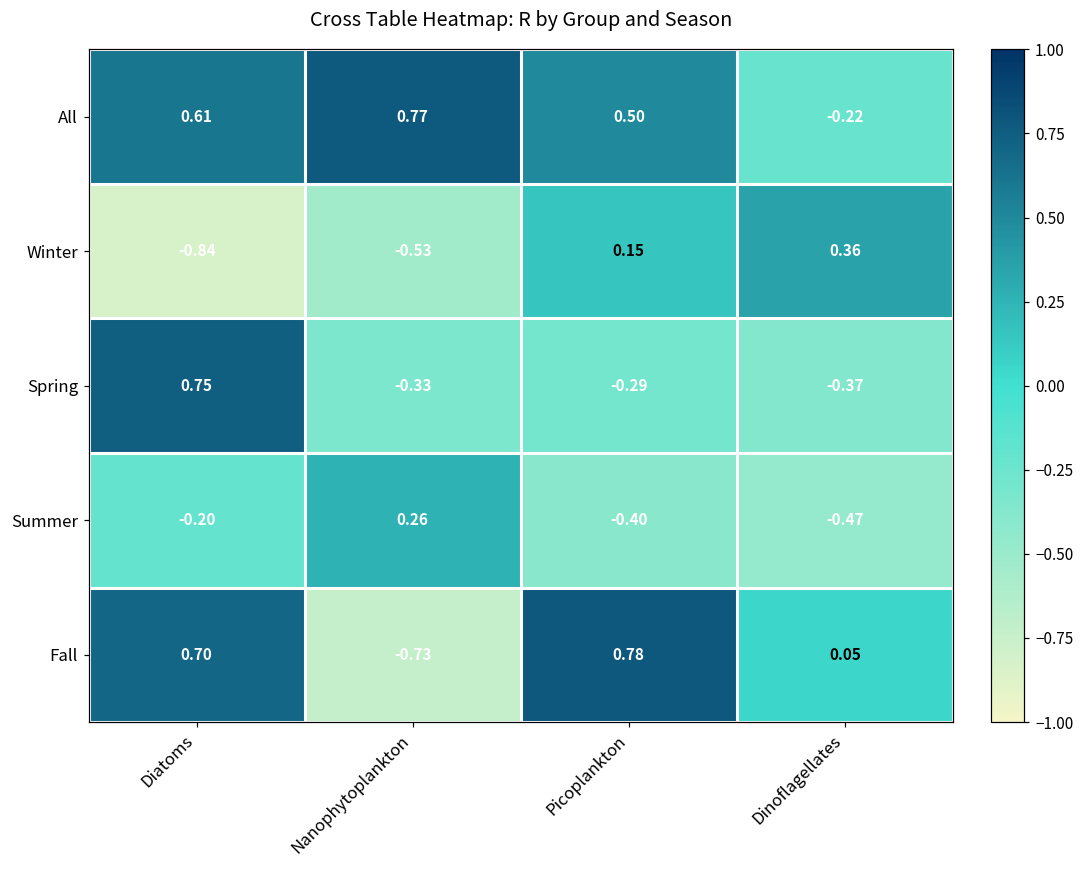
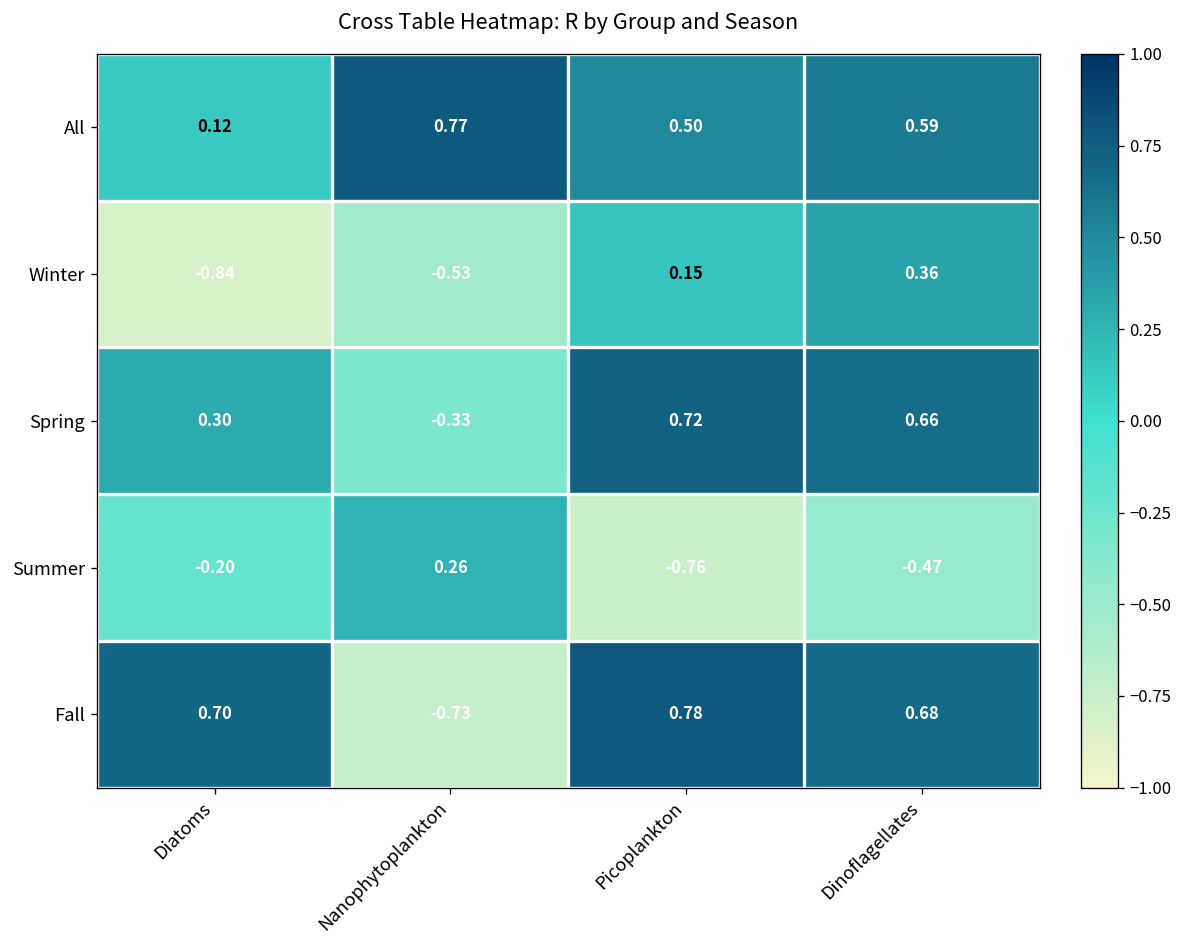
  {
    "All": {
-     "Diatoms": 0.61,
+     "Diatoms": 0.12,
      "Nanophytoplankton": 0.77,
      "Picoplankton": 0.50,
-     "Dinoflagellates": -0.22
+     "Dinoflagellates": 0.59
    },
    "Winter": {
      "Diatoms": -0.84,
      "Nanophytoplankton": -0.53,
      "Picoplankton": 0.15,
      "Dinoflagellates": 0.36
    },
    "Spring": {
-     "Diatoms": 0.75,
+     "Diatoms": 0.30,
      "Nanophytoplankton": -0.33,
-     "Picoplankton": -0.29,
-     "Dinoflagellates": -0.37
+     "Picoplankton": 0.72,
+     "Dinoflagellates": 0.66
    },
    "Summer": {
      "Diatoms": -0.20,
      "Nanophytoplankton": 0.26,
-     "Picoplankton": -0.40,
+     "Picoplankton": -0.76,
      "Dinoflagellates": -0.47
    },
    "Fall": {
      "Diatoms": 0.70,
      "Nanophytoplankton": -0.73,
      "Picoplankton": 0.78,
-     "Dinoflagellates": 0.05
+     "Dinoflagellates": 0.68
    }
  }
